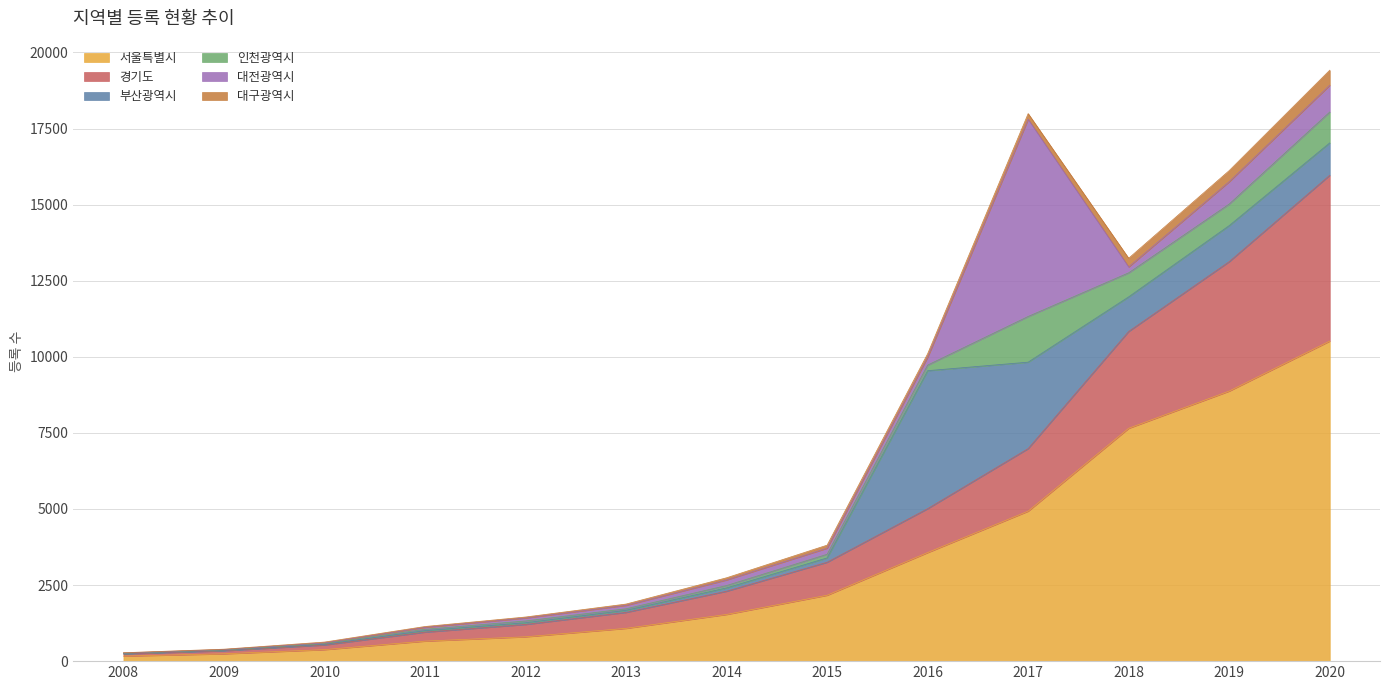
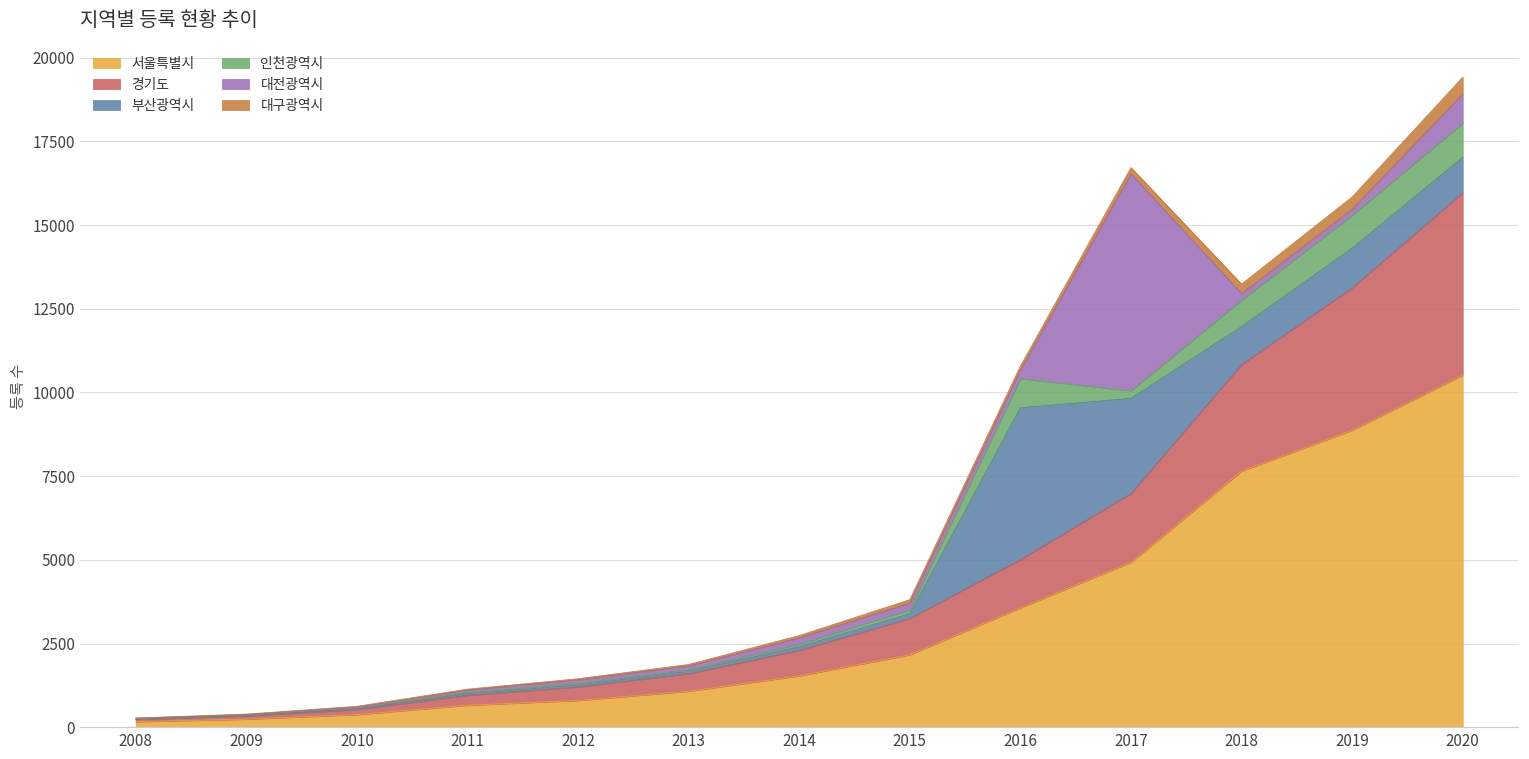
  {
    "부산광역시": {
      "2015": 100,
      "2016": 4500,
      "2017": 2800,
      "2018": 1100,
      "2019": 1200,
      "2020": 1100
    },
    "인천광역시": {
      "2015": 100,
-     "2016": 200,
-     "2017": 1500,
+     "2016": 900,
+     "2017": 200,
      "2018": 800,
-     "2019": 700,
+     "2019": 1000,
      "2020": 1000
    },
    "대전광역시": {
      "2015": 200,
      "2016": 300,
      "2017": 6500,
      "2018": 200,
-     "2019": 700,
+     "2019": 200,
      "2020": 900
    }
  }
